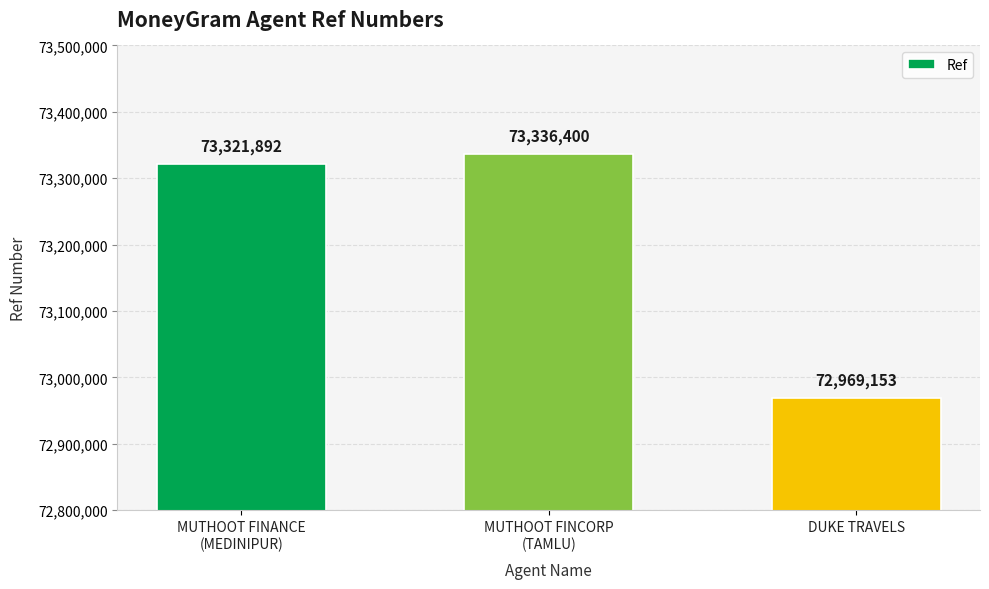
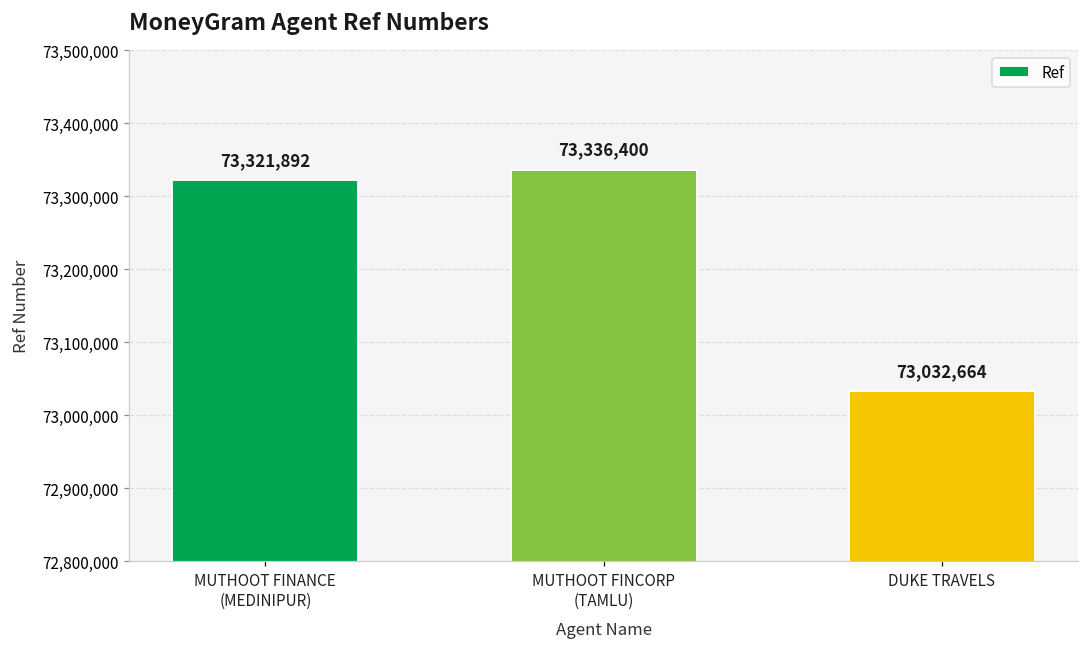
  {
    "MUTHOOT FINANCE (MEDINIPUR)": "73,321,892",
    "MUTHOOT FINCORP (TAMLU)": "73,336,400",
-   "DUKE TRAVELS": "72,969,153"
+   "DUKE TRAVELS": "73,032,664"
  }
